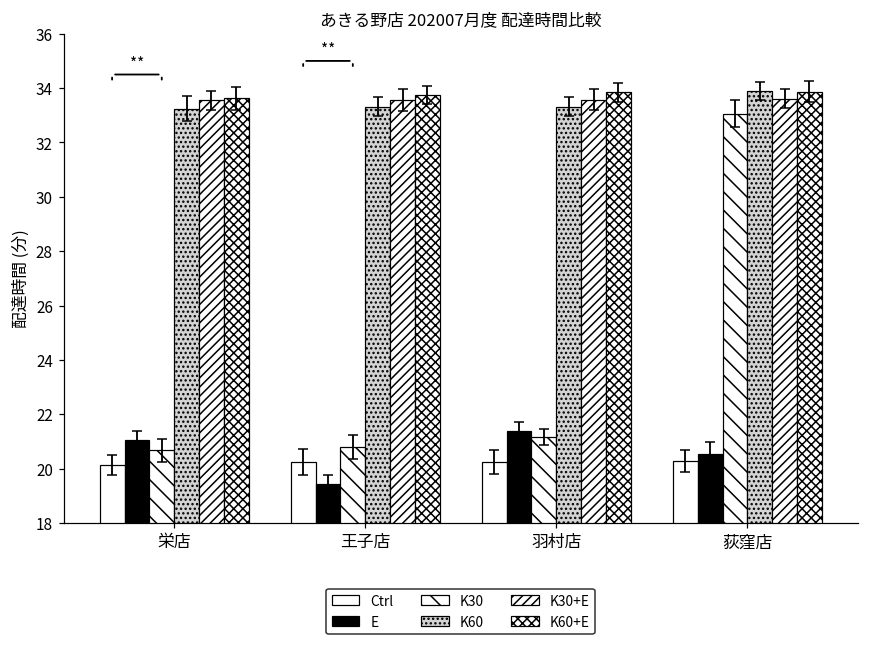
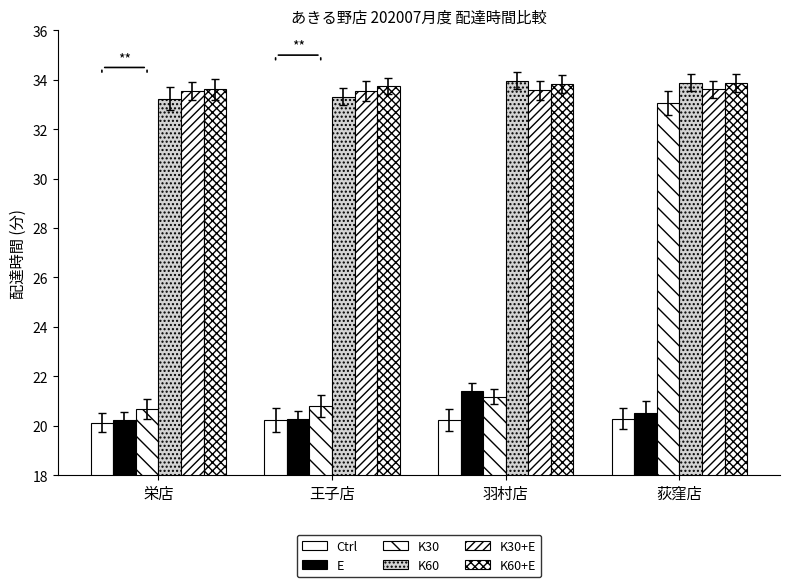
  {
    "E": {
-     "栄店": 21.1,
-     "王子店": 19.4,
+     "栄店": 20.2,
+     "王子店": 20.3,
      "羽村店": 21.4,
      "荻窪店": 20.5
    },
    "K60": {
      "栄店": 33.2,
      "王子店": 33.3,
-     "羽村店": 33.3,
+     "羽村店": 34.0,
      "荻窪店": 33.9
    }
  }
